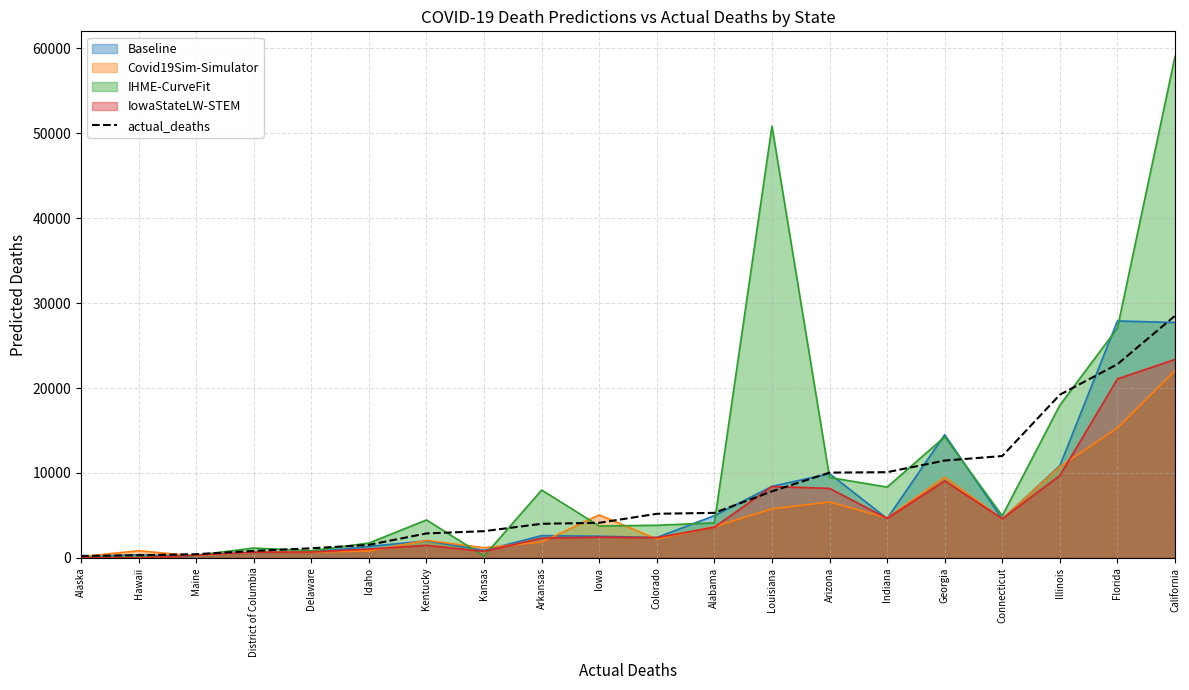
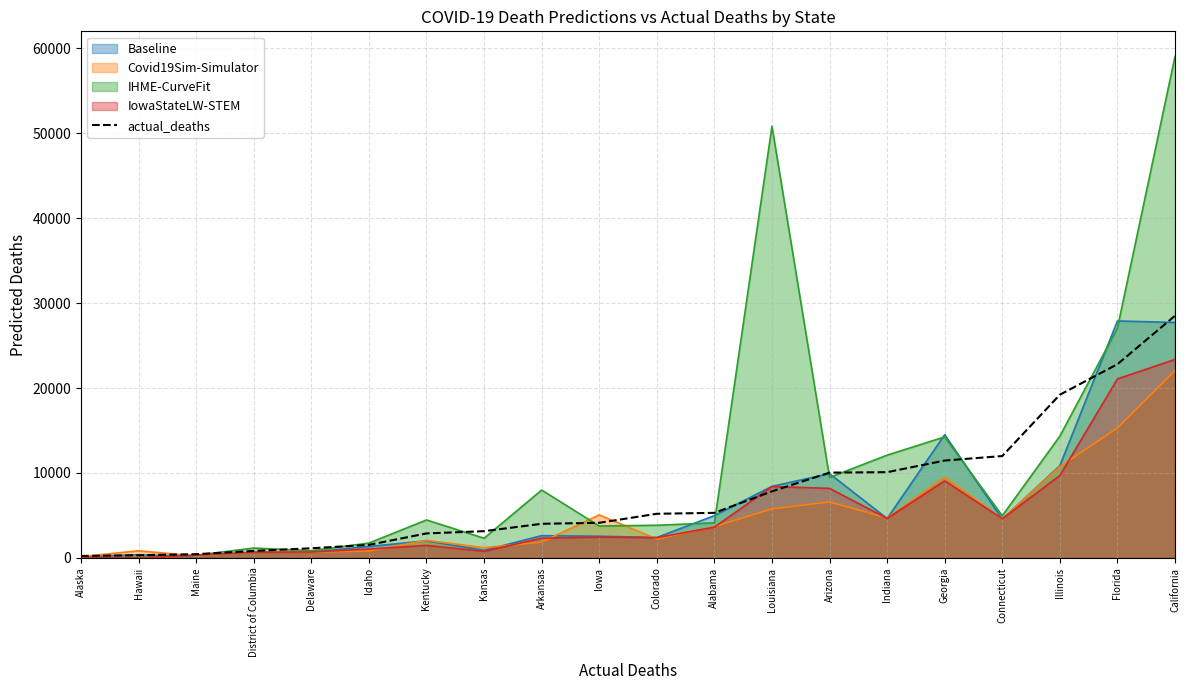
  {
    "Baseline": {
      "Alabama": 5000,
      "Florida": 28000,
      "California": 28000
    },
    "IHME-CurveFit": {
      "District of Columbia": 1000,
      "Kentucky": 4000,
-     "Kansas": 0,
+     "Kansas": 2000,
      "Arkansas": 8000,
      "Iowa": 4000,
      "Colorado": 4000,
      "Alabama": 4000,
      "Louisiana": 51000,
      "Arizona": 9000,
-     "Indiana": 8000,
+     "Indiana": 12000,
      "Connecticut": 5000,
-     "Illinois": 18000,
+     "Illinois": 14000,
      "Florida": 27000,
      "California": 59000
    },
    "actual_deaths": {
      "Kentucky": 3000,
      "Kansas": 3000,
      "Arkansas": 4000,
      "Iowa": 4000,
      "Colorado": 5000,
      "Alabama": 5000,
      "Louisiana": 8000,
      "Indiana": 10000,
      "Georgia": 11000,
      "Connecticut": 12000,
      "Illinois": 19000,
      "Florida": 23000,
      "California": 29000
    }
  }
